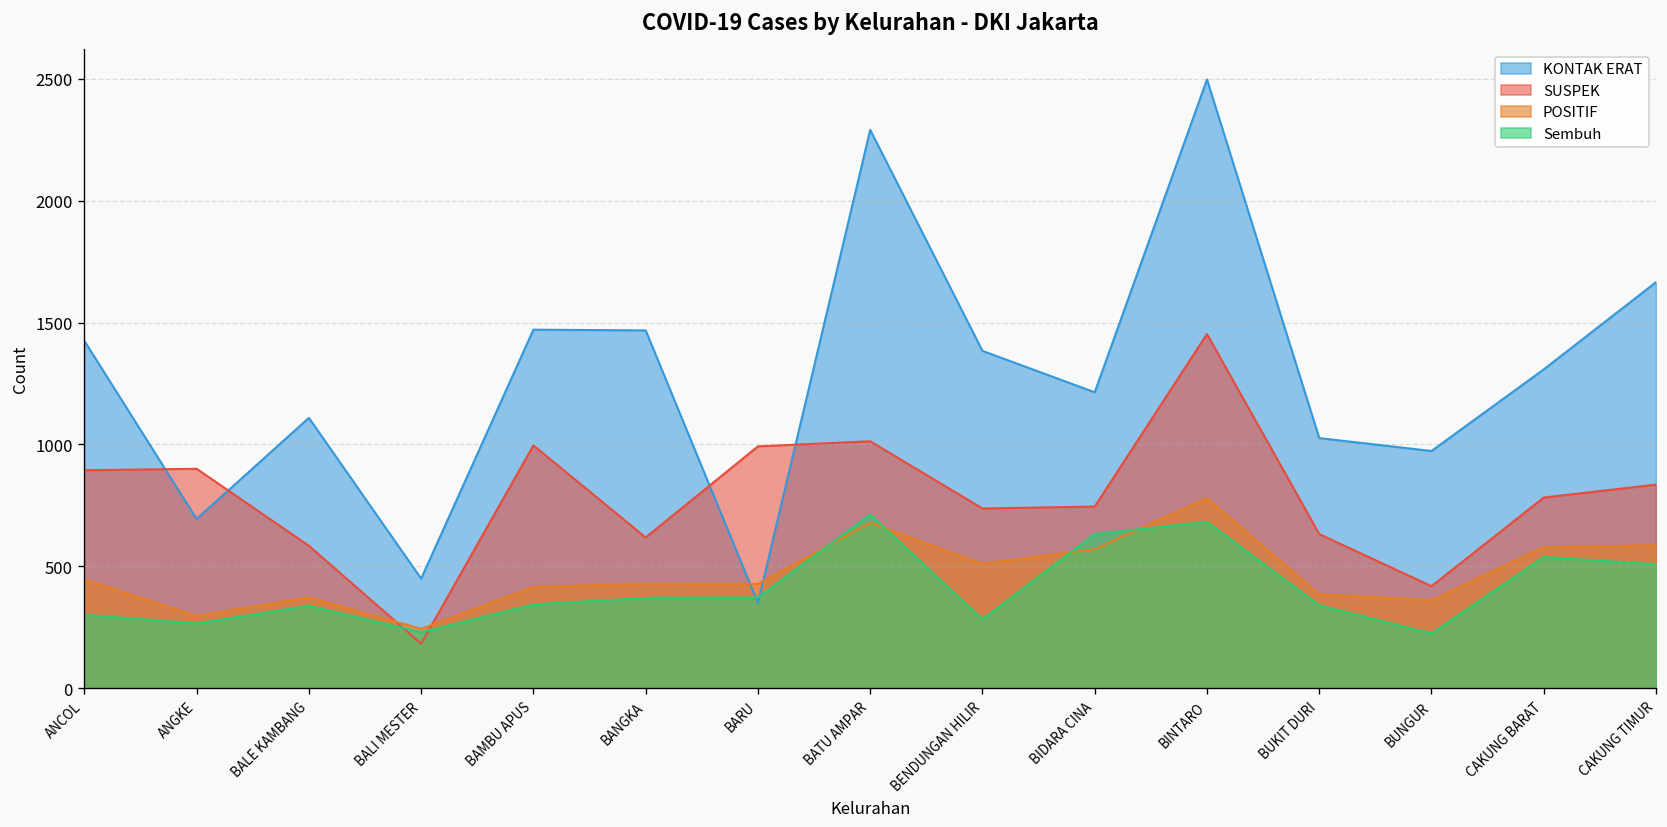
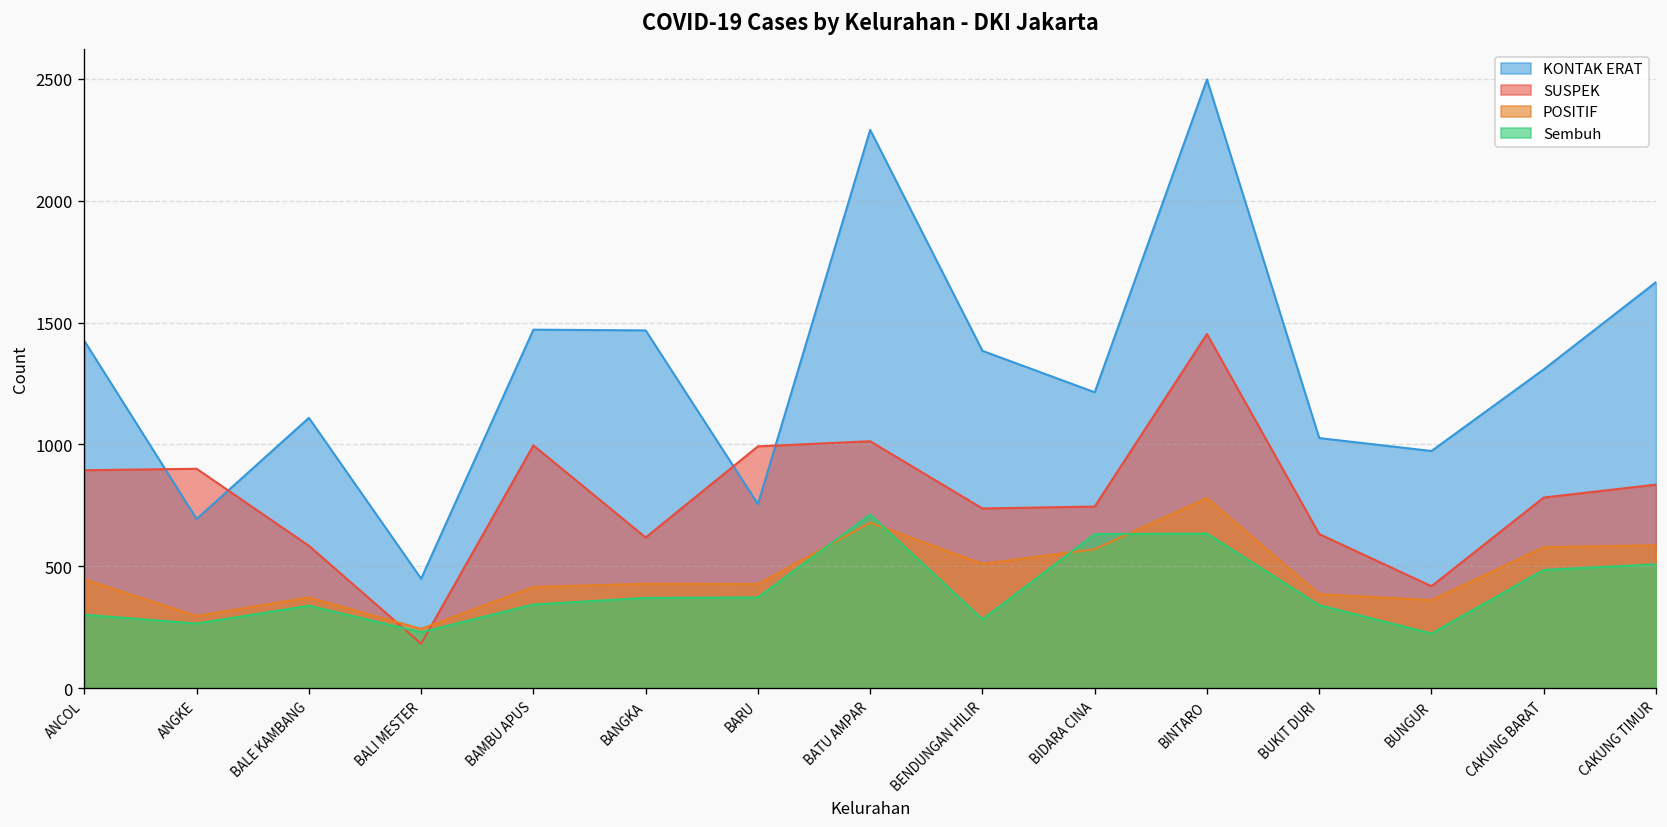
  {
    "KONTAK ERAT": {
      "ANCOL": 1430,
      "ANGKE": 690,
      "BALE KAMBANG": 1110,
      "BALI MESTER": 450,
      "BAMBU APUS": 1470,
      "BANGKA": 1470,
-     "BARU": 350,
+     "BARU": 760,
      "BATU AMPAR": 2290,
      "BENDUNGAN HILIR": 1380,
      "BIDARA CINA": 1210,
      "BINTARO": 2500,
      "BUKIT DURI": 1030,
      "BUNGUR": 970,
      "CAKUNG BARAT": 1310,
      "CAKUNG TIMUR": 1670
    },
    "Sembuh": {
      "ANCOL": 300,
      "ANGKE": 270,
      "BALE KAMBANG": 340,
      "BALI MESTER": 230,
      "BAMBU APUS": 340,
      "BANGKA": 370,
      "BARU": 370,
      "BATU AMPAR": 710,
      "BENDUNGAN HILIR": 280,
      "BIDARA CINA": 630,
-     "BINTARO": 680,
+     "BINTARO": 630,
      "BUKIT DURI": 340,
      "BUNGUR": 220,
-     "CAKUNG BARAT": 540,
+     "CAKUNG BARAT": 490,
      "CAKUNG TIMUR": 510
    }
  }
